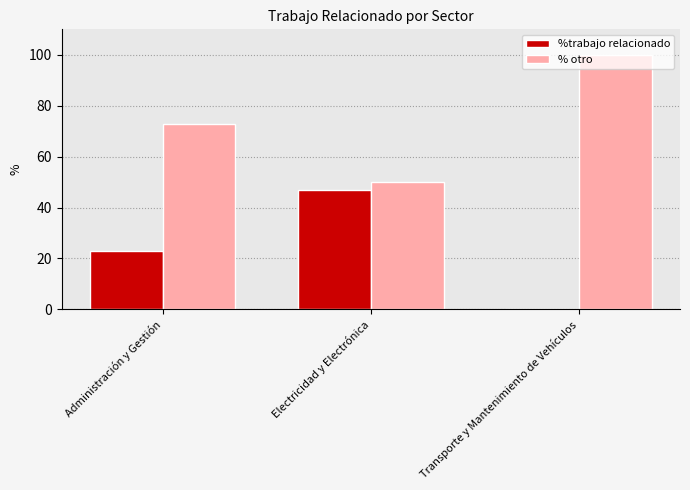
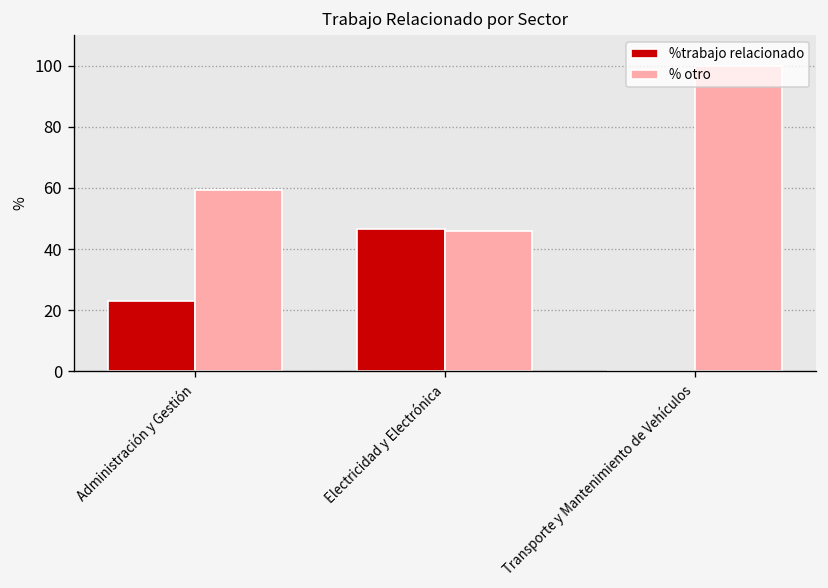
  {
    "%trabajo relacionado": {
      "Administración y Gestión": 23,
      "Electricidad y Electrónica": 47,
      "Transporte y Mantenimiento de Vehículos": 0
    },
    "% otro": {
-     "Administración y Gestión": 73,
-     "Electricidad y Electrónica": 50
+     "Administración y Gestión": 59,
+     "Electricidad y Electrónica": 46
    }
  }
